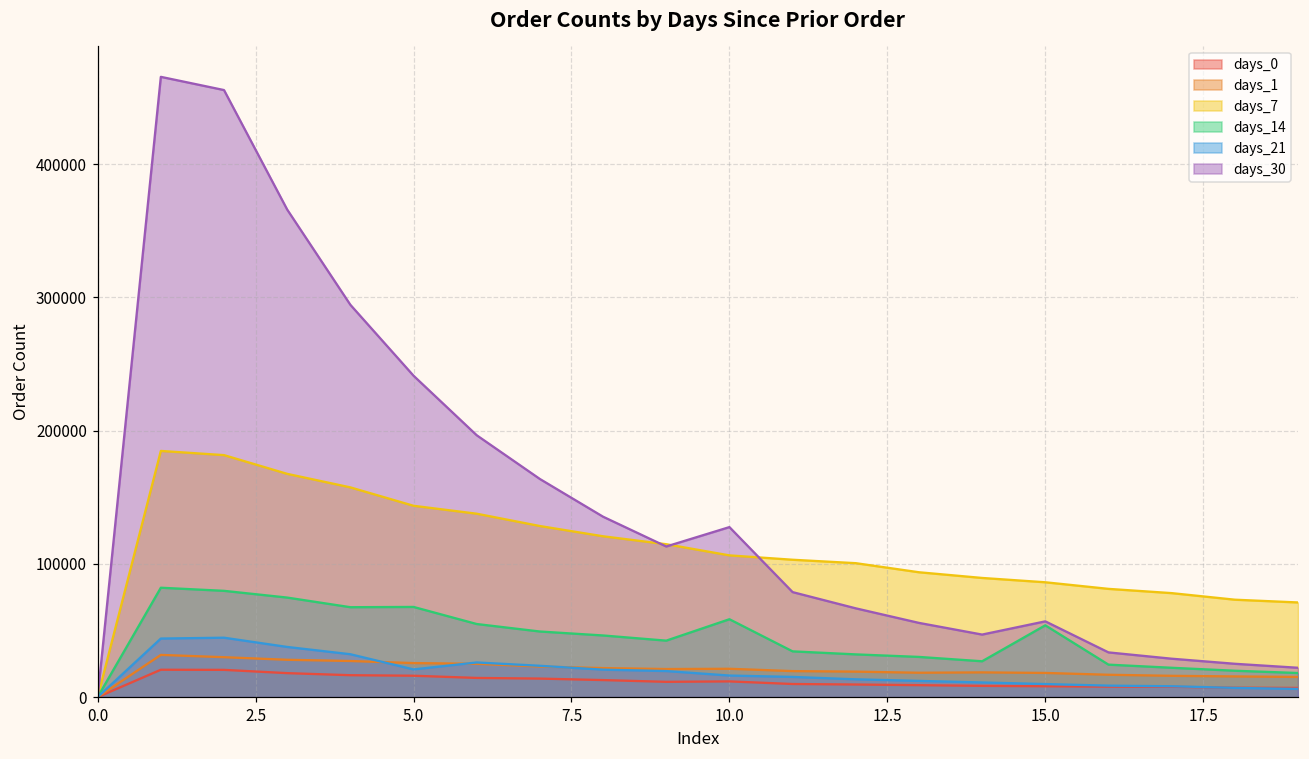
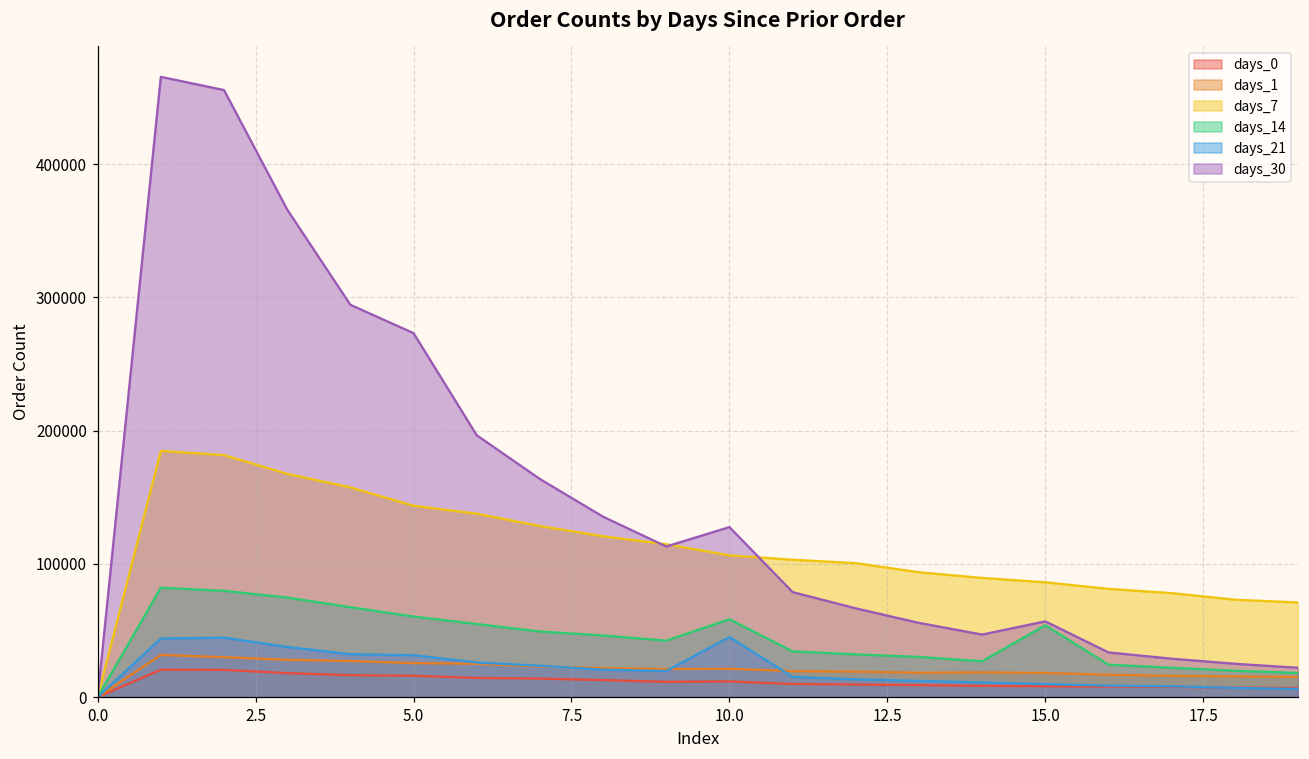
  {
    "days_14": {
-     "5.0": 68000,
+     "5.0": 60000,
      "10.0": 58000,
      "15.0": 54000
    },
    "days_21": {
-     "5.0": 21000,
-     "10.0": 16000
+     "5.0": 31000,
+     "10.0": 45000
    },
    "days_30": {
-     "5.0": 241000,
+     "5.0": 273000,
      "10.0": 128000,
      "15.0": 57000
    }
  }
